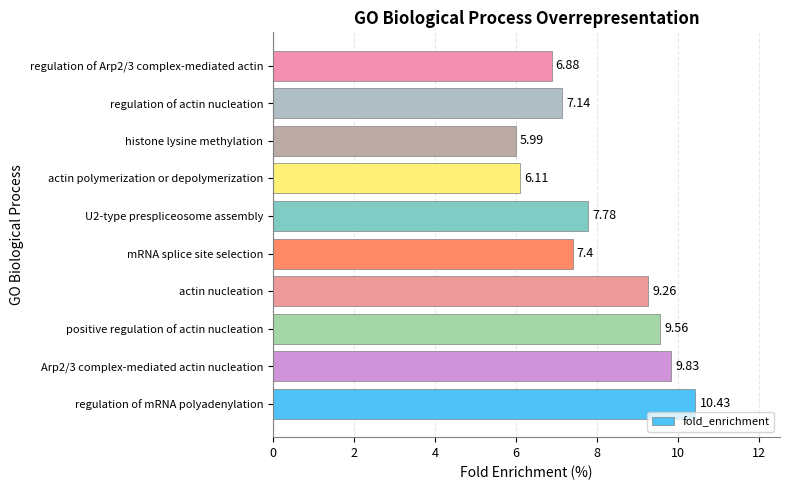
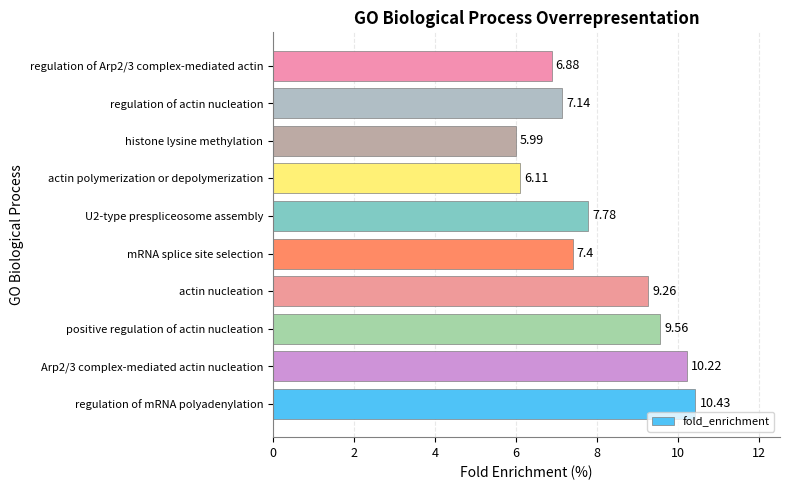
  {
    "regulation of Arp2/3 complex-mediated actin": 6.88,
    "regulation of actin nucleation": 7.14,
    "histone lysine methylation": 5.99,
    "actin polymerization or depolymerization": 6.11,
    "U2-type prespliceosome assembly": 7.78,
    "mRNA splice site selection": 7.4,
    "actin nucleation": 9.26,
    "positive regulation of actin nucleation": 9.56,
-   "Arp2/3 complex-mediated actin nucleation": 9.83,
+   "Arp2/3 complex-mediated actin nucleation": 10.22,
    "regulation of mRNA polyadenylation": 10.43
  }
